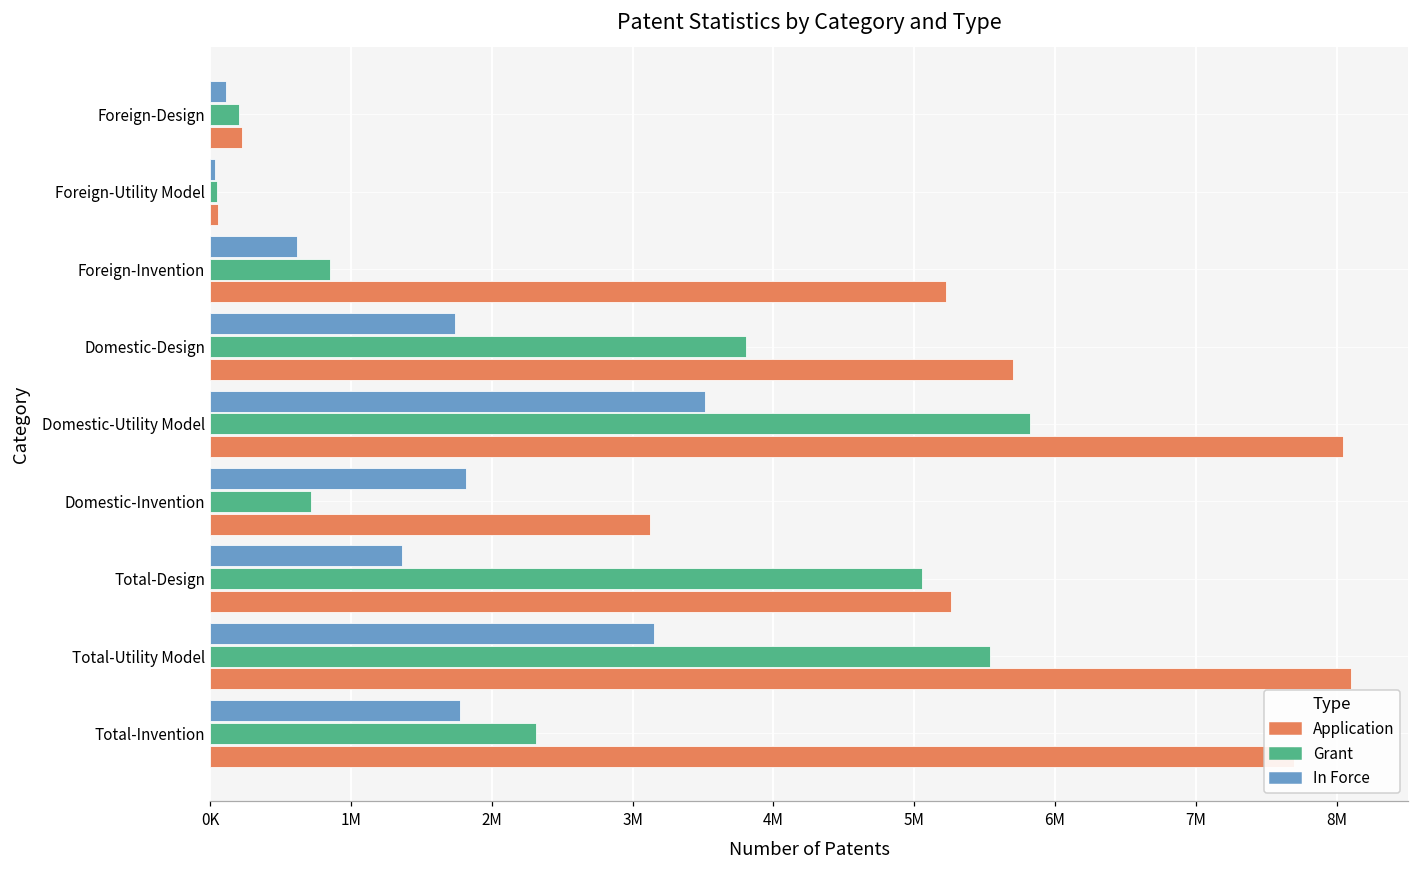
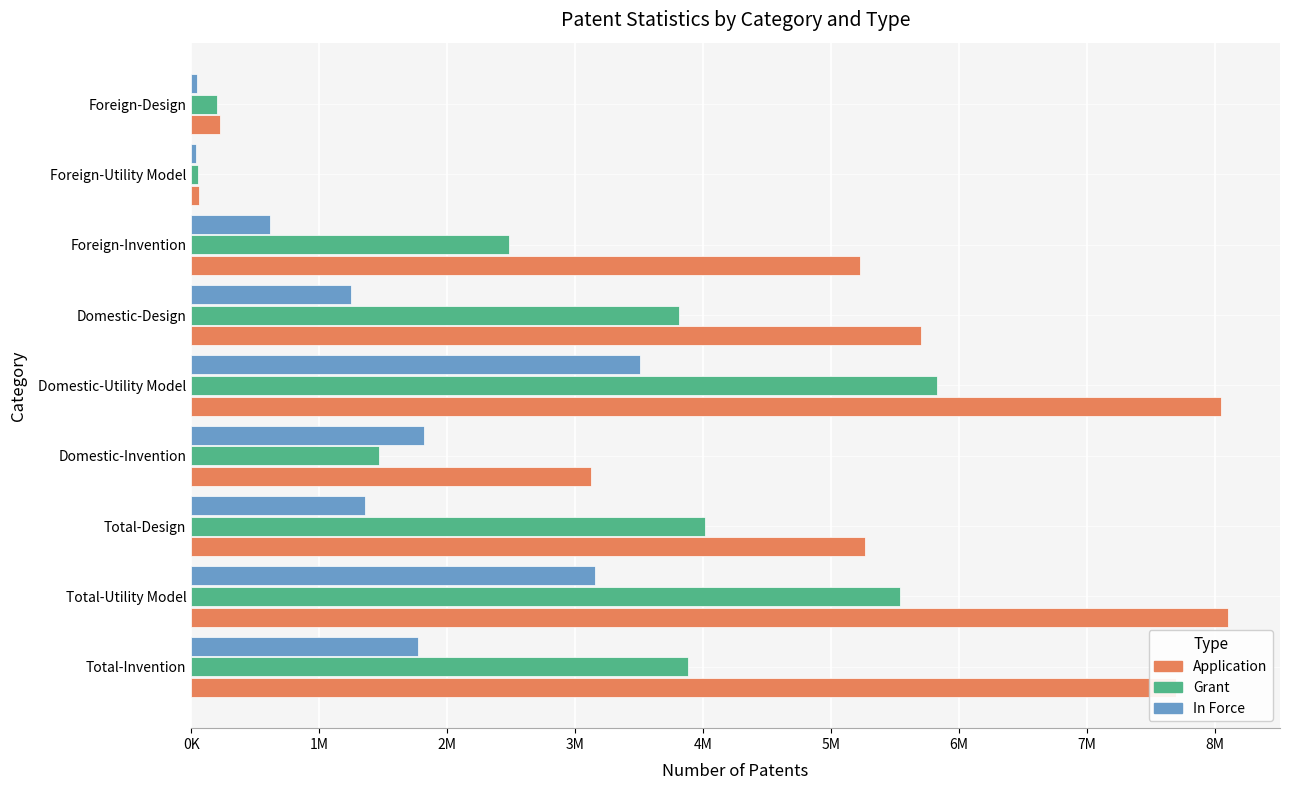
  {
    "Application": {
      "Foreign-Design": 220000,
      "Foreign-Utility Model": 60000,
      "Foreign-Invention": 5230000,
      "Domestic-Design": 5700000,
      "Domestic-Utility Model": 8050000,
      "Domestic-Invention": 3120000,
      "Total-Design": 5260000,
      "Total-Utility Model": 8100000
    },
    "Grant": {
      "Foreign-Design": 200000,
      "Foreign-Utility Model": 50000,
-     "Foreign-Invention": 850000,
+     "Foreign-Invention": 2480000,
      "Domestic-Design": 3810000,
      "Domestic-Utility Model": 5820000,
-     "Domestic-Invention": 720000,
-     "Total-Design": 5060000,
+     "Domestic-Invention": 1460000,
+     "Total-Design": 4010000,
      "Total-Utility Model": 5540000,
-     "Total-Invention": 2320000
+     "Total-Invention": 3880000
    },
    "In Force": {
-     "Foreign-Design": 110000,
+     "Foreign-Design": 40000,
      "Foreign-Utility Model": 40000,
      "Foreign-Invention": 610000,
-     "Domestic-Design": 1740000,
+     "Domestic-Design": 1250000,
      "Domestic-Utility Model": 3510000,
      "Domestic-Invention": 1820000,
      "Total-Design": 1360000,
      "Total-Utility Model": 3150000,
      "Total-Invention": 1770000
    }
  }
